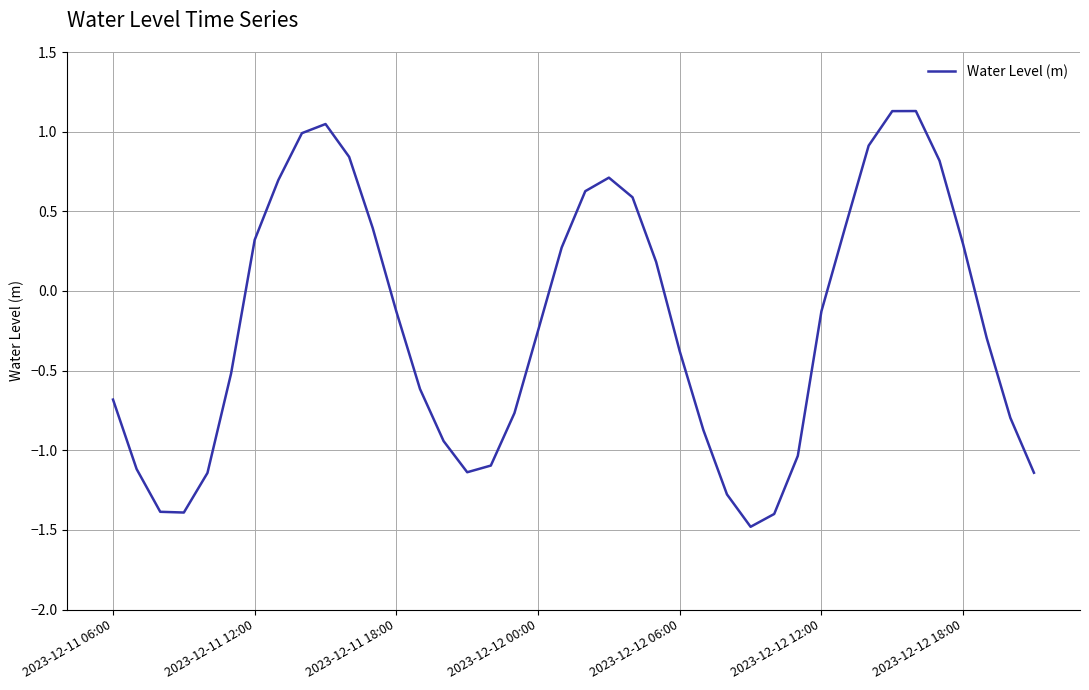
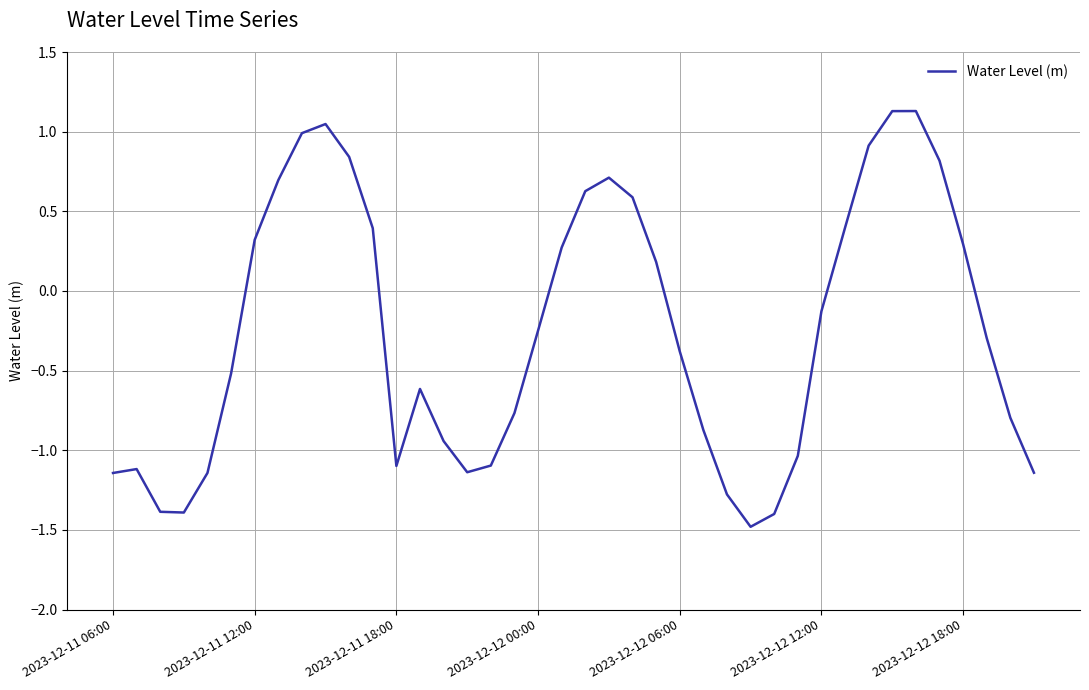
  {
-   "2023-12-11 06:00": -0.68,
+   "2023-12-11 06:00": -1.14,
    "2023-12-11 12:00": 0.32,
-   "2023-12-11 18:00": -0.13,
+   "2023-12-11 18:00": -1.10,
    "2023-12-12 00:00": -0.25,
    "2023-12-12 06:00": -0.38,
    "2023-12-12 12:00": -0.13,
    "2023-12-12 18:00": 0.29
  }
